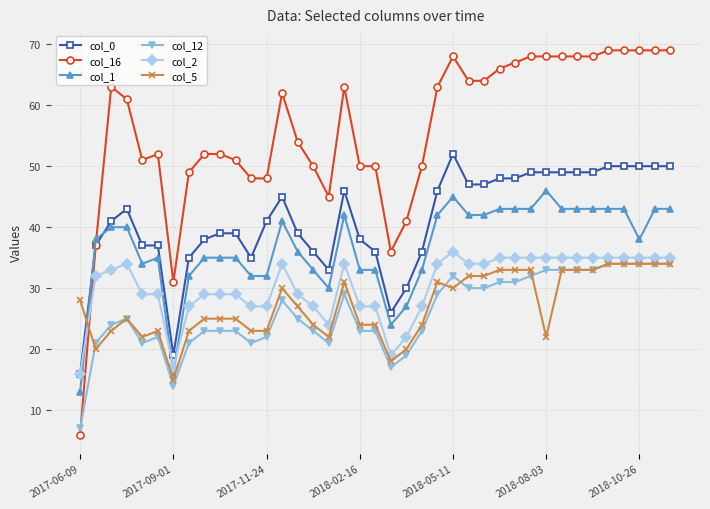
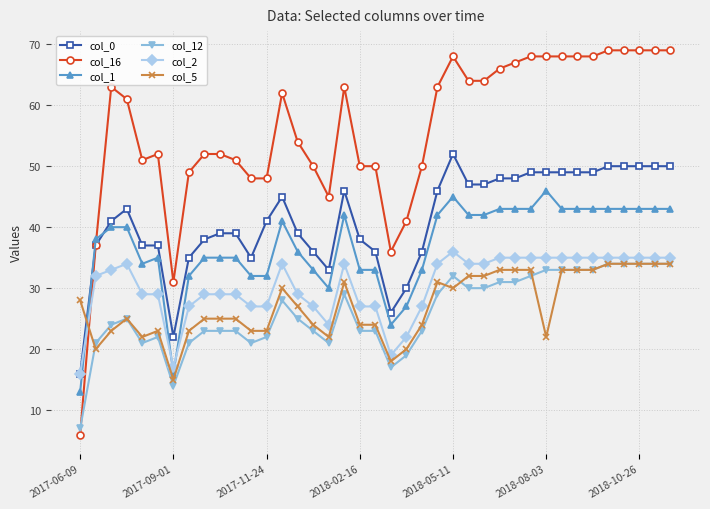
  {
    "col_0": {
-     "2017-09-01": 19,
+     "2017-09-01": 22,
      "2017-11-24": 41,
      "2018-02-16": 38,
      "2018-05-11": 52,
      "2018-08-03": 49,
      "2018-10-26": 50
    },
    "col_16": {
      "2017-06-09": 6,
      "2017-09-01": 31,
      "2017-11-24": 48,
      "2018-02-16": 50,
      "2018-05-11": 68,
      "2018-08-03": 68,
      "2018-10-26": 69
    },
    "col_1": {
      "2017-06-09": 13,
      "2017-09-01": 16,
      "2017-11-24": 32,
      "2018-02-16": 33,
      "2018-05-11": 45,
      "2018-08-03": 46,
-     "2018-10-26": 38
+     "2018-10-26": 43
    },
    "col_5": {
      "2017-06-09": 28,
      "2017-09-01": 15,
      "2017-11-24": 23,
      "2018-02-16": 24,
      "2018-05-11": 30,
      "2018-08-03": 22
    }
  }
